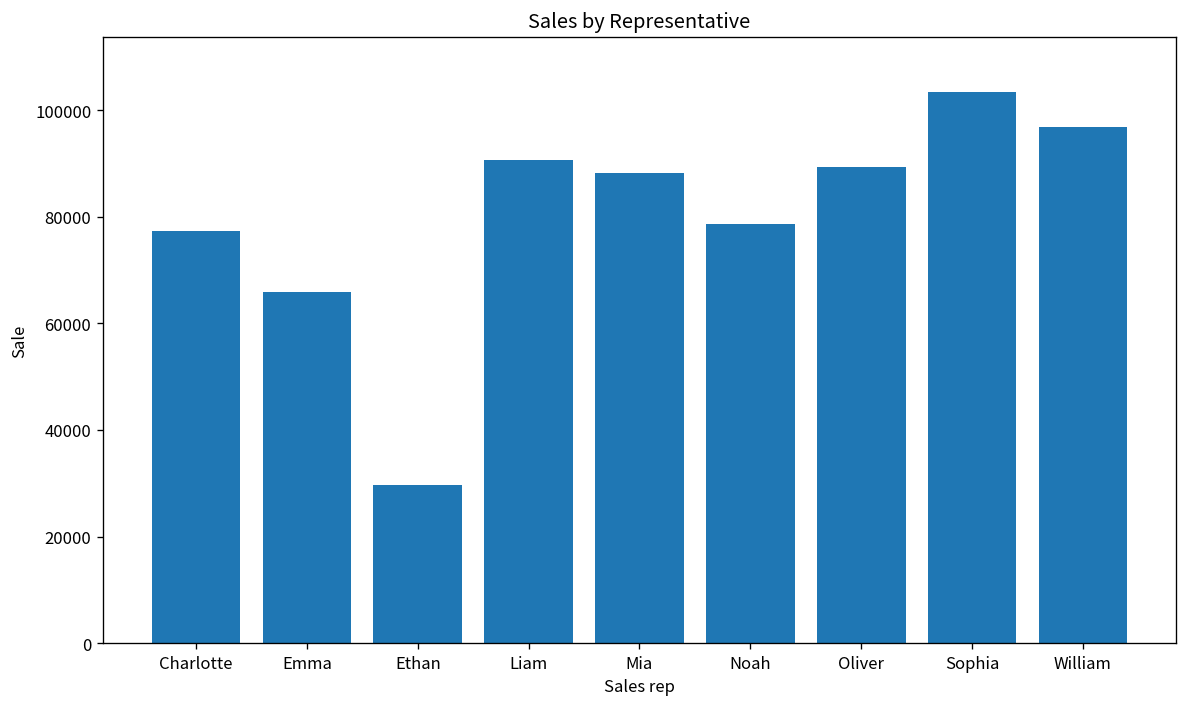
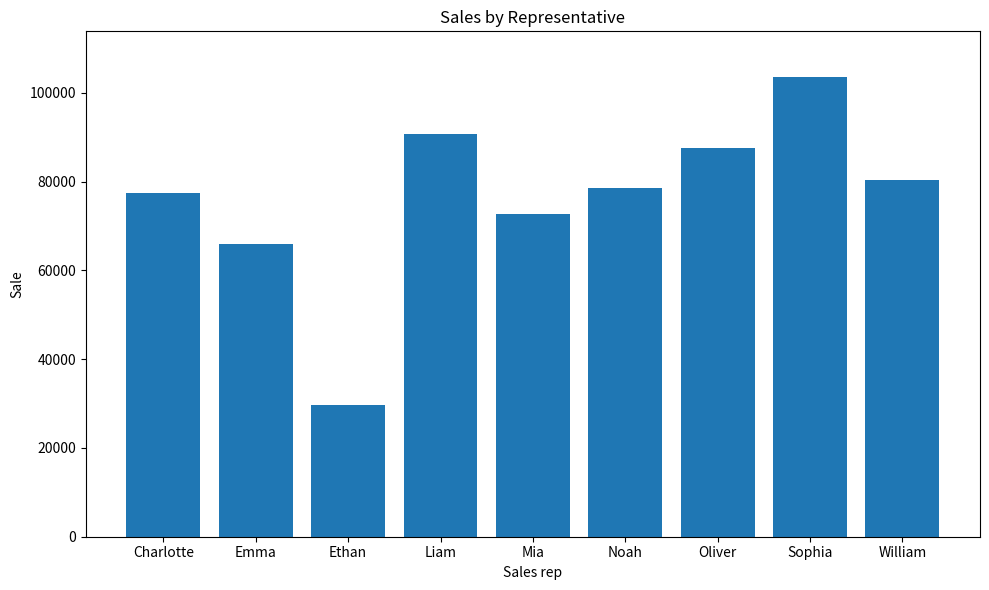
  {
    "Charlotte": 77000,
    "Emma": 66000,
    "Ethan": 30000,
    "Liam": 91000,
-   "Mia": 88000,
+   "Mia": 73000,
    "Noah": 79000,
-   "Oliver": 89000,
+   "Oliver": 87000,
    "Sophia": 103000,
-   "William": 97000
+   "William": 80000
  }
